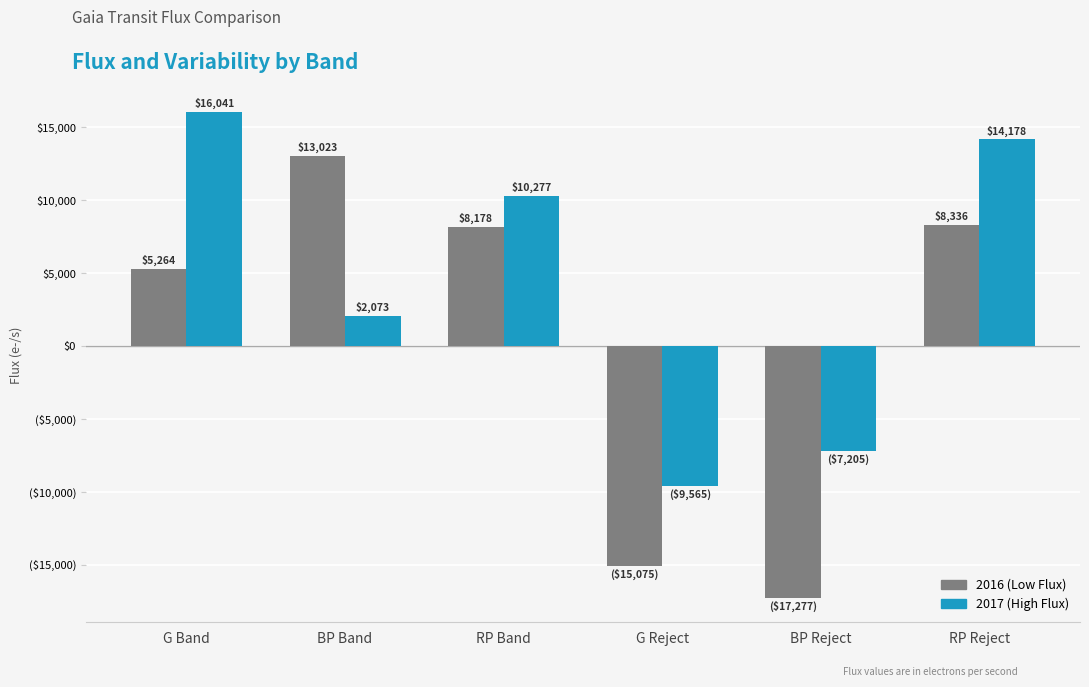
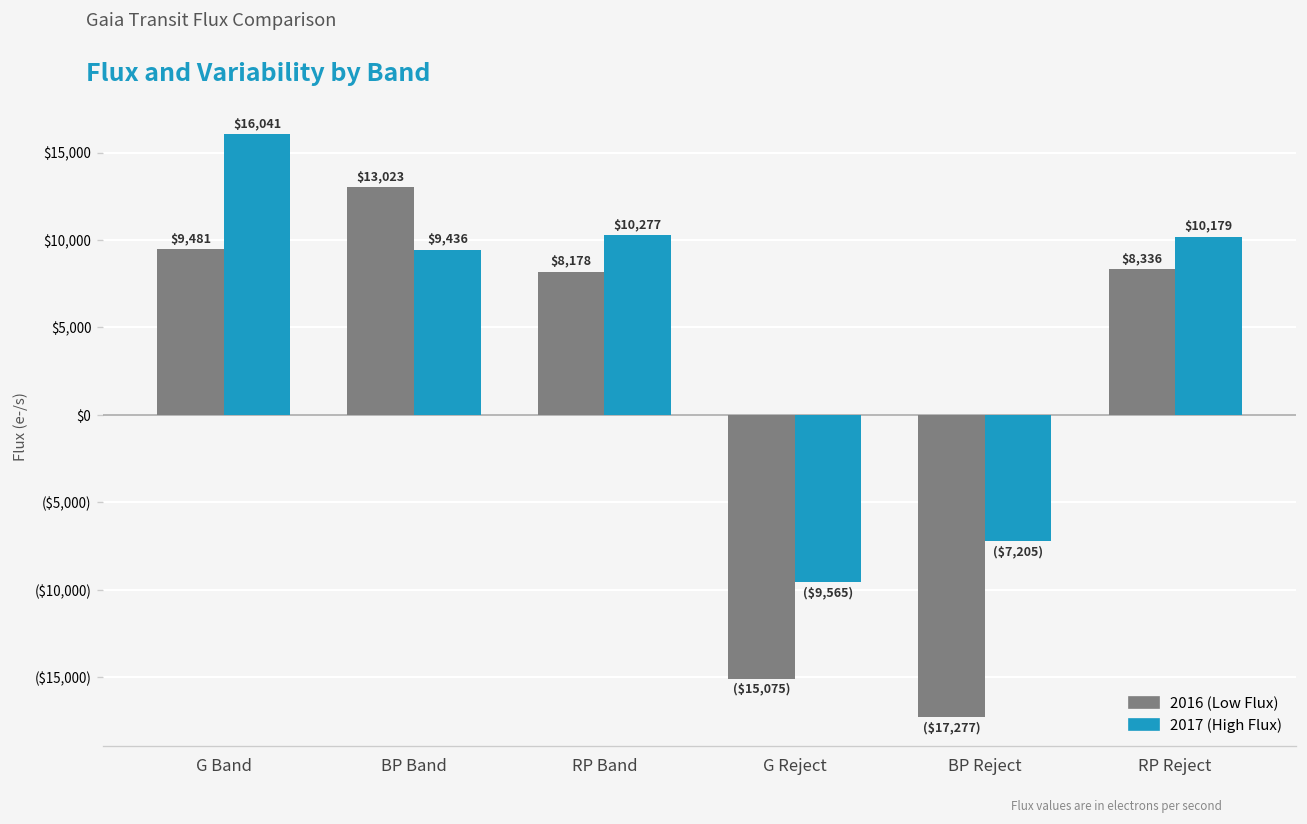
  {
    "2016 (Low Flux)": {
-     "G Band": "$5,264",
+     "G Band": "$9,481",
      "BP Band": "$13,023",
      "RP Band": "$8,178",
      "RP Reject": "$8,336"
    },
    "2017 (High Flux)": {
      "G Band": "$16,041",
-     "BP Band": "$2,073",
+     "BP Band": "$9,436",
      "RP Band": "$10,277",
-     "RP Reject": "$14,178"
+     "RP Reject": "$10,179"
    }
  }
